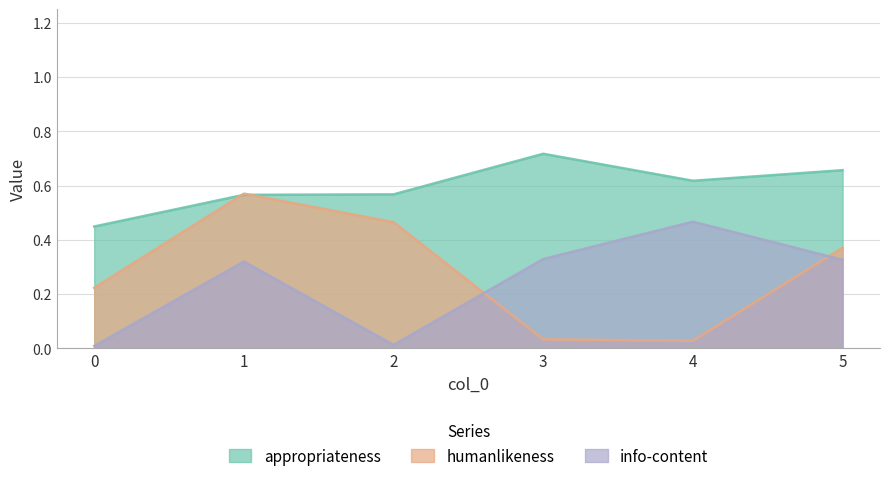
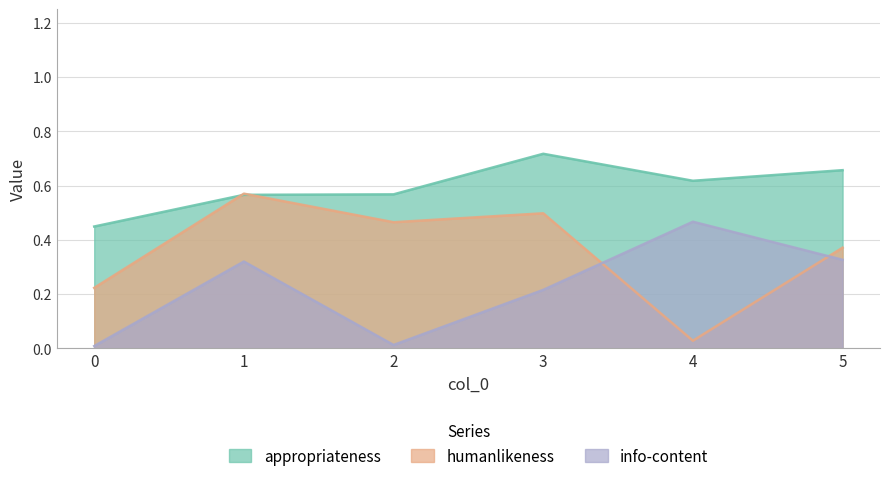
  {
    "appropriateness": {
      "0": 0.45,
      "2": 0.57,
      "3": 0.72,
      "4": 0.62,
      "5": 0.66
    },
    "humanlikeness": {
      "0": 0.22,
      "2": 0.47,
-     "3": 0.03,
+     "3": 0.50,
      "4": 0.03,
      "5": 0.37
    },
    "info-content": {
      "0": 0.01,
      "1": 0.32,
      "2": 0.01,
-     "3": 0.33,
+     "3": 0.22,
      "4": 0.47,
      "5": 0.33
    }
  }
